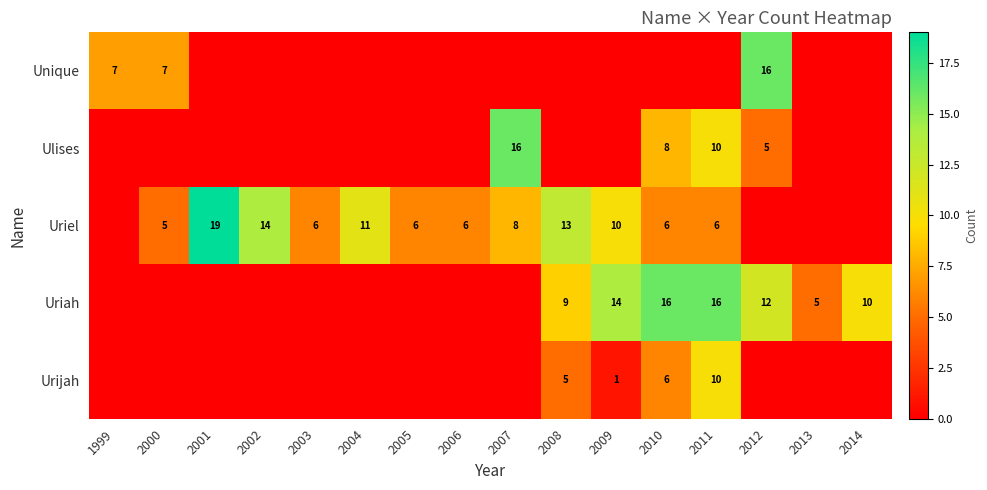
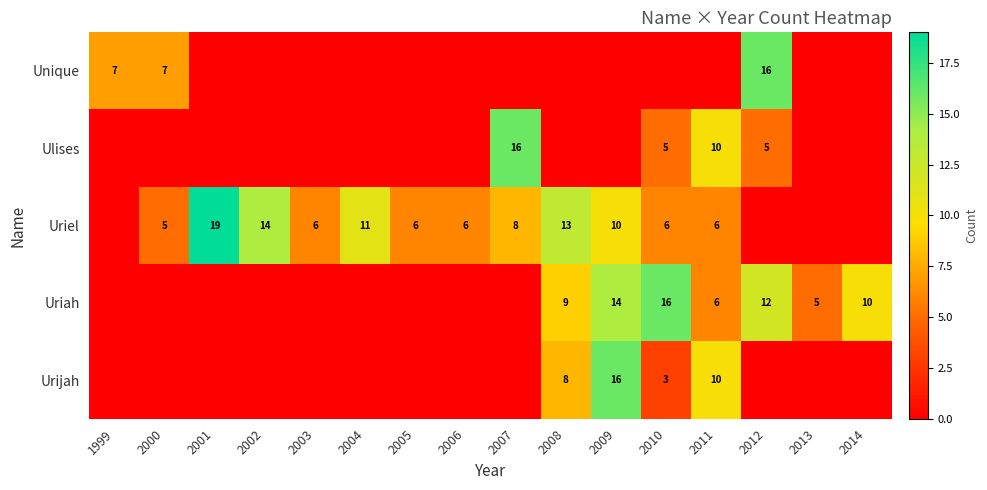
  {
    "Unique": {
      "1999": 7,
      "2000": 7,
      "2012": 16
    },
    "Ulises": {
      "2007": 16,
-     "2010": 8,
+     "2010": 5,
      "2011": 10,
      "2012": 5
    },
    "Uriel": {
      "2000": 5,
      "2001": 19,
      "2002": 14,
      "2003": 6,
      "2004": 11,
      "2005": 6,
      "2006": 6,
      "2007": 8,
      "2008": 13,
      "2009": 10,
      "2010": 6,
      "2011": 6
    },
    "Uriah": {
      "2008": 9,
      "2009": 14,
      "2010": 16,
-     "2011": 16,
+     "2011": 6,
      "2012": 12,
      "2013": 5,
      "2014": 10
    },
    "Urijah": {
-     "2008": 5,
-     "2009": 1,
-     "2010": 6,
+     "2008": 8,
+     "2009": 16,
+     "2010": 3,
      "2011": 10
    }
  }
